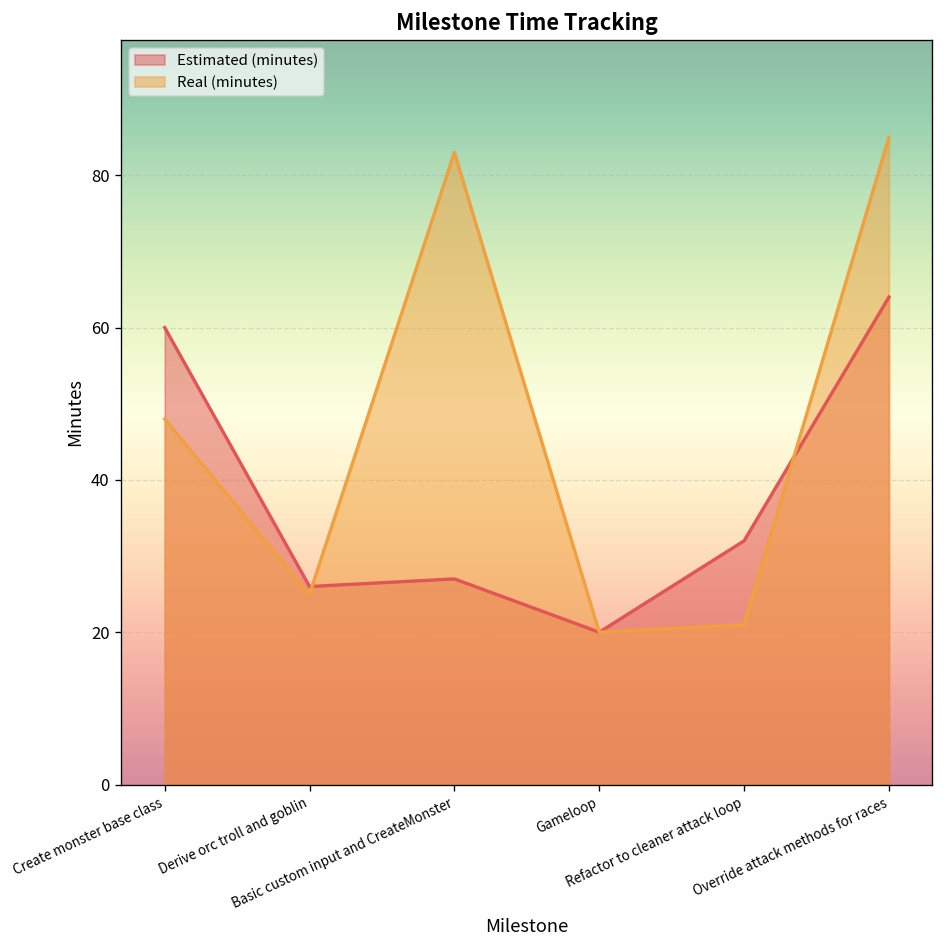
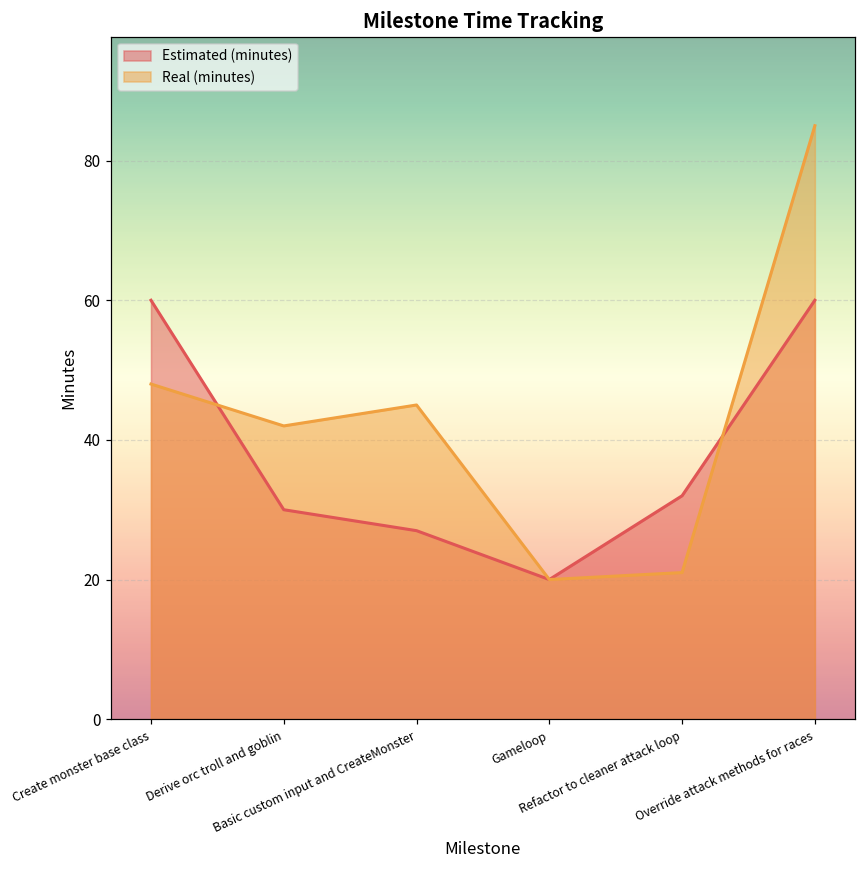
  {
    "Estimated (minutes)": {
      "Create monster base class": 60,
-     "Derive orc troll and goblin": 26,
+     "Derive orc troll and goblin": 30,
      "Basic custom input and CreateMonster": 27,
      "Refactor to cleaner attack loop": 32,
-     "Override attack methods for races": 64
+     "Override attack methods for races": 60
    },
    "Real (minutes)": {
      "Create monster base class": 48,
-     "Derive orc troll and goblin": 25,
-     "Basic custom input and CreateMonster": 83,
+     "Derive orc troll and goblin": 42,
+     "Basic custom input and CreateMonster": 45,
      "Refactor to cleaner attack loop": 21,
      "Override attack methods for races": 85
    }
  }
